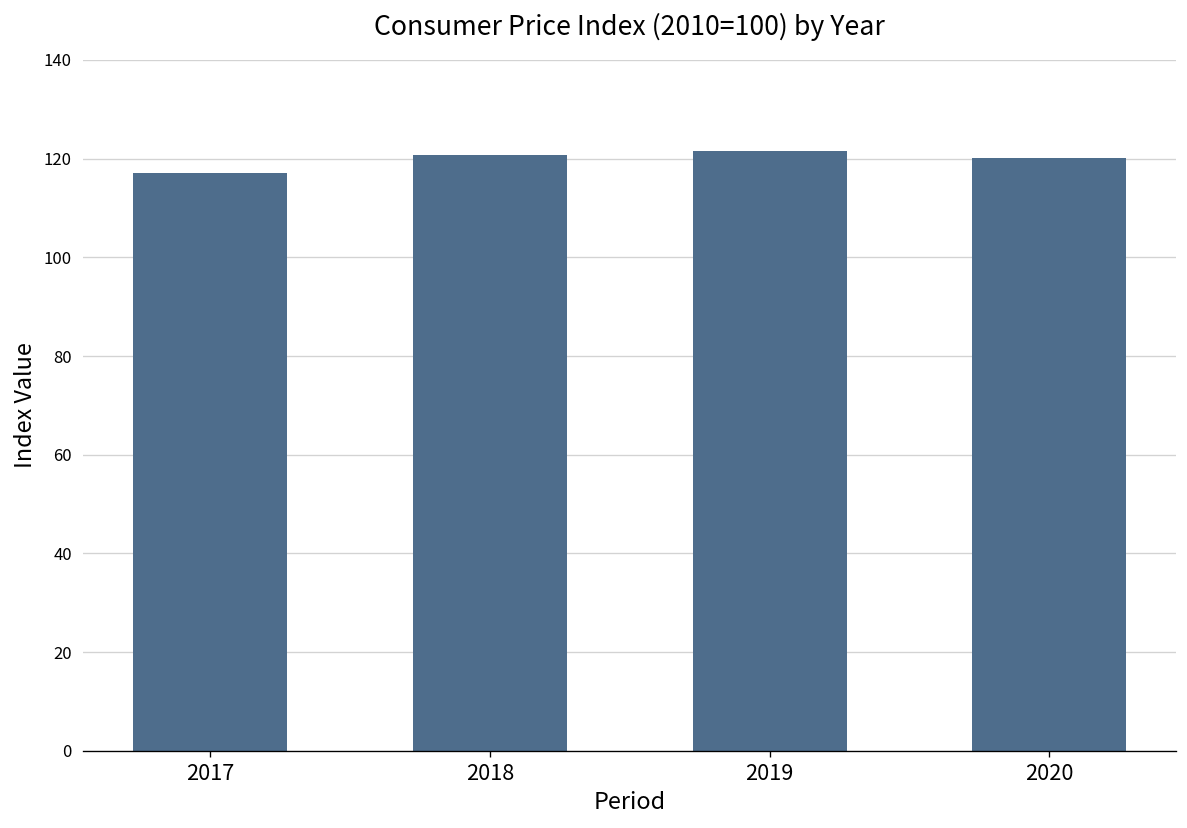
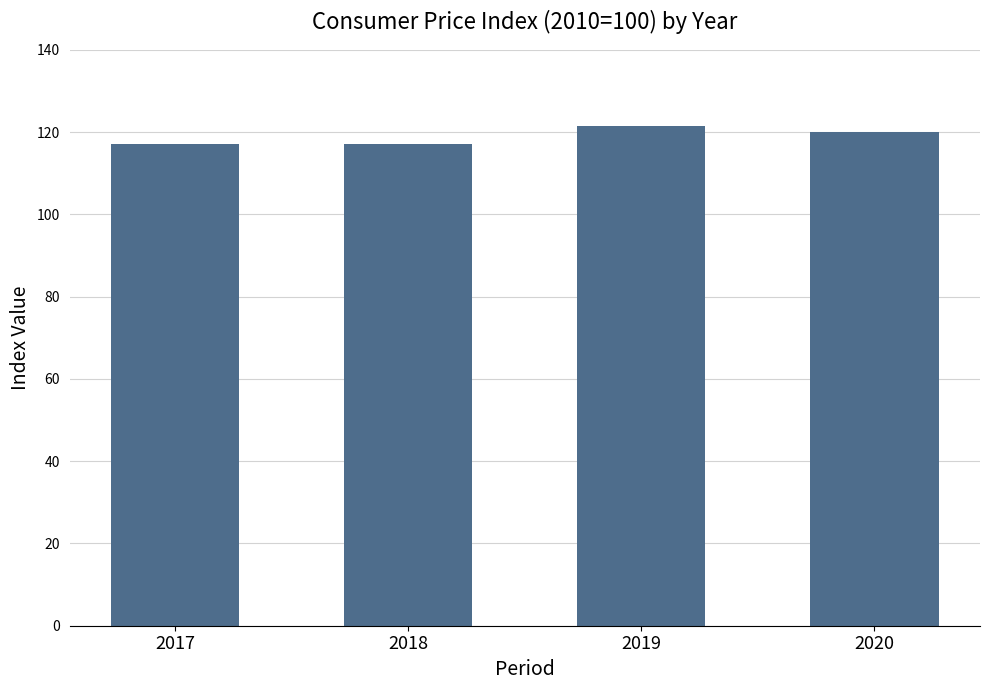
  {
    "2017": 117,
-   "2018": 121,
+   "2018": 117,
    "2019": 122,
    "2020": 120
  }
